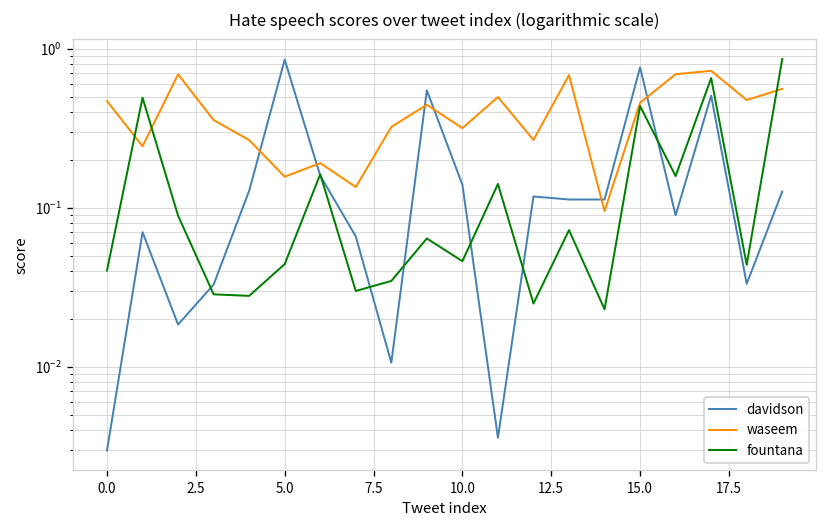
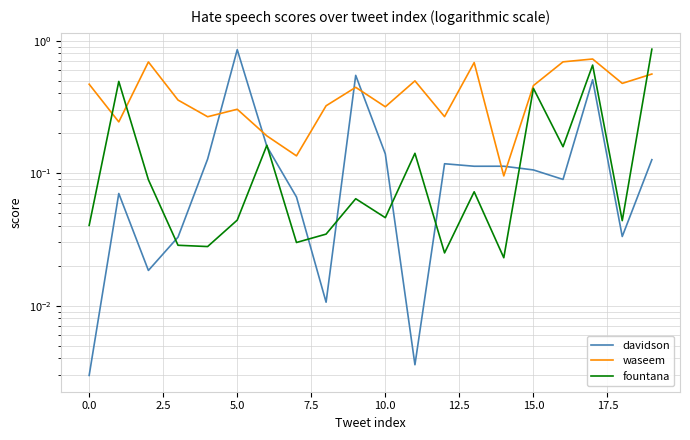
  {
    "davidson": {
      "0.0": 0.0030,
      "5.0": 0.9,
      "10.0": 0.14,
-     "15.0": 0.8
+     "15.0": 0.11
    },
    "waseem": {
      "0.0": 0.47,
-     "5.0": 0.16,
+     "5.0": 0.30,
      "10.0": 0.32,
      "15.0": 0.46
    },
    "fountana": {
      "0.0": 0.04,
      "5.0": 0.044,
      "10.0": 0.046,
      "15.0": 0.44
    }
  }
